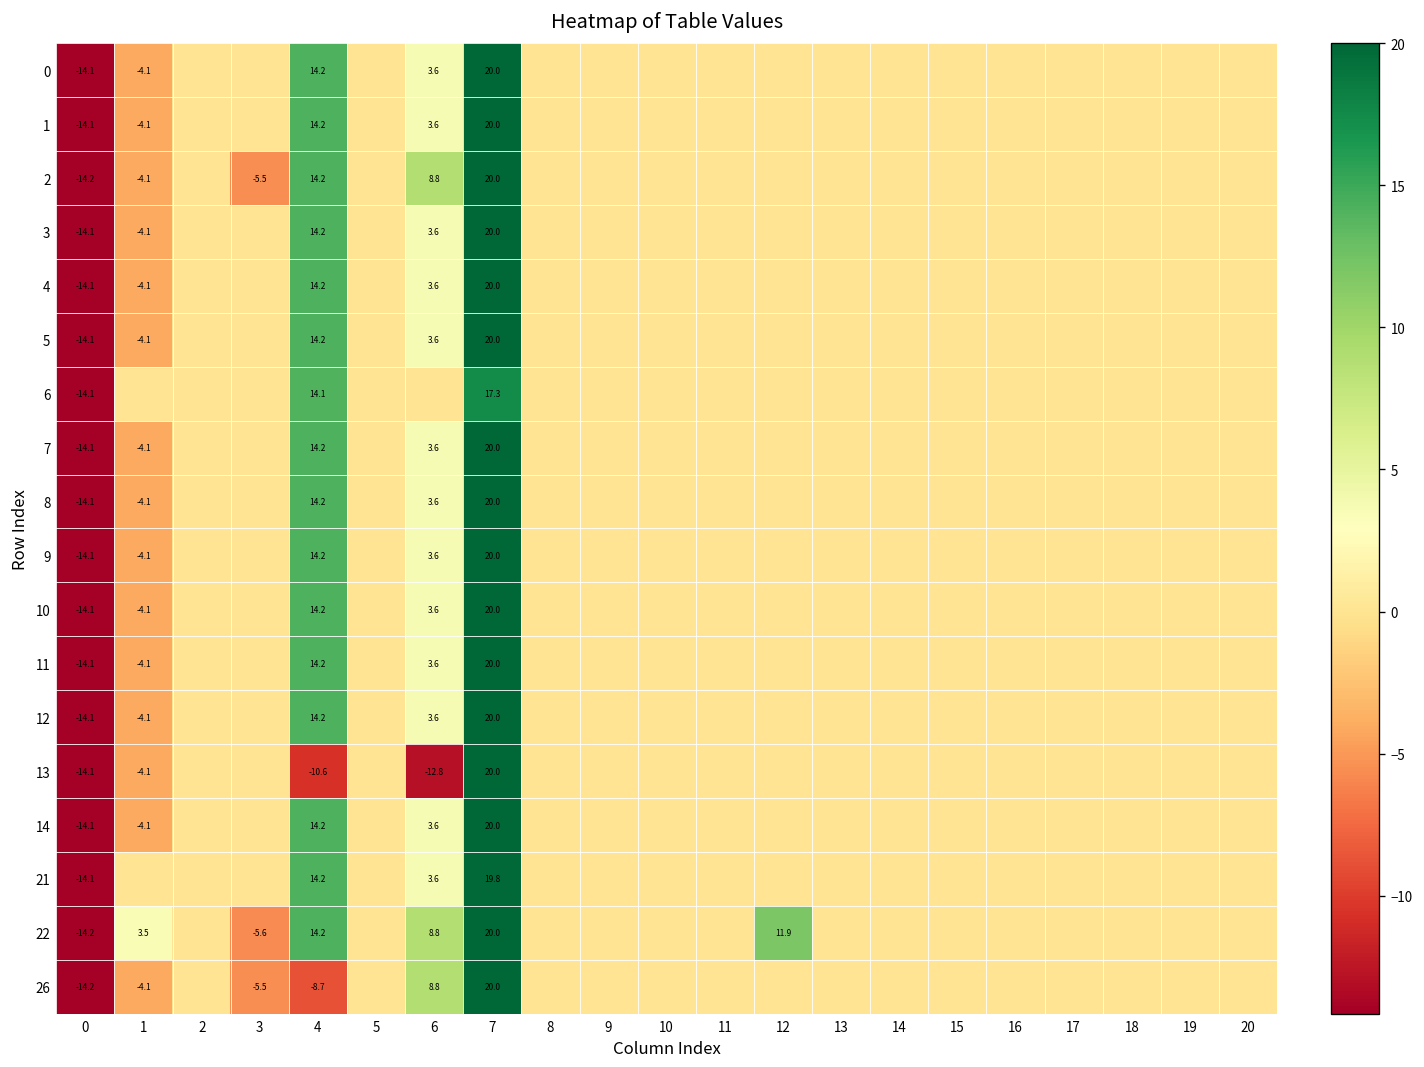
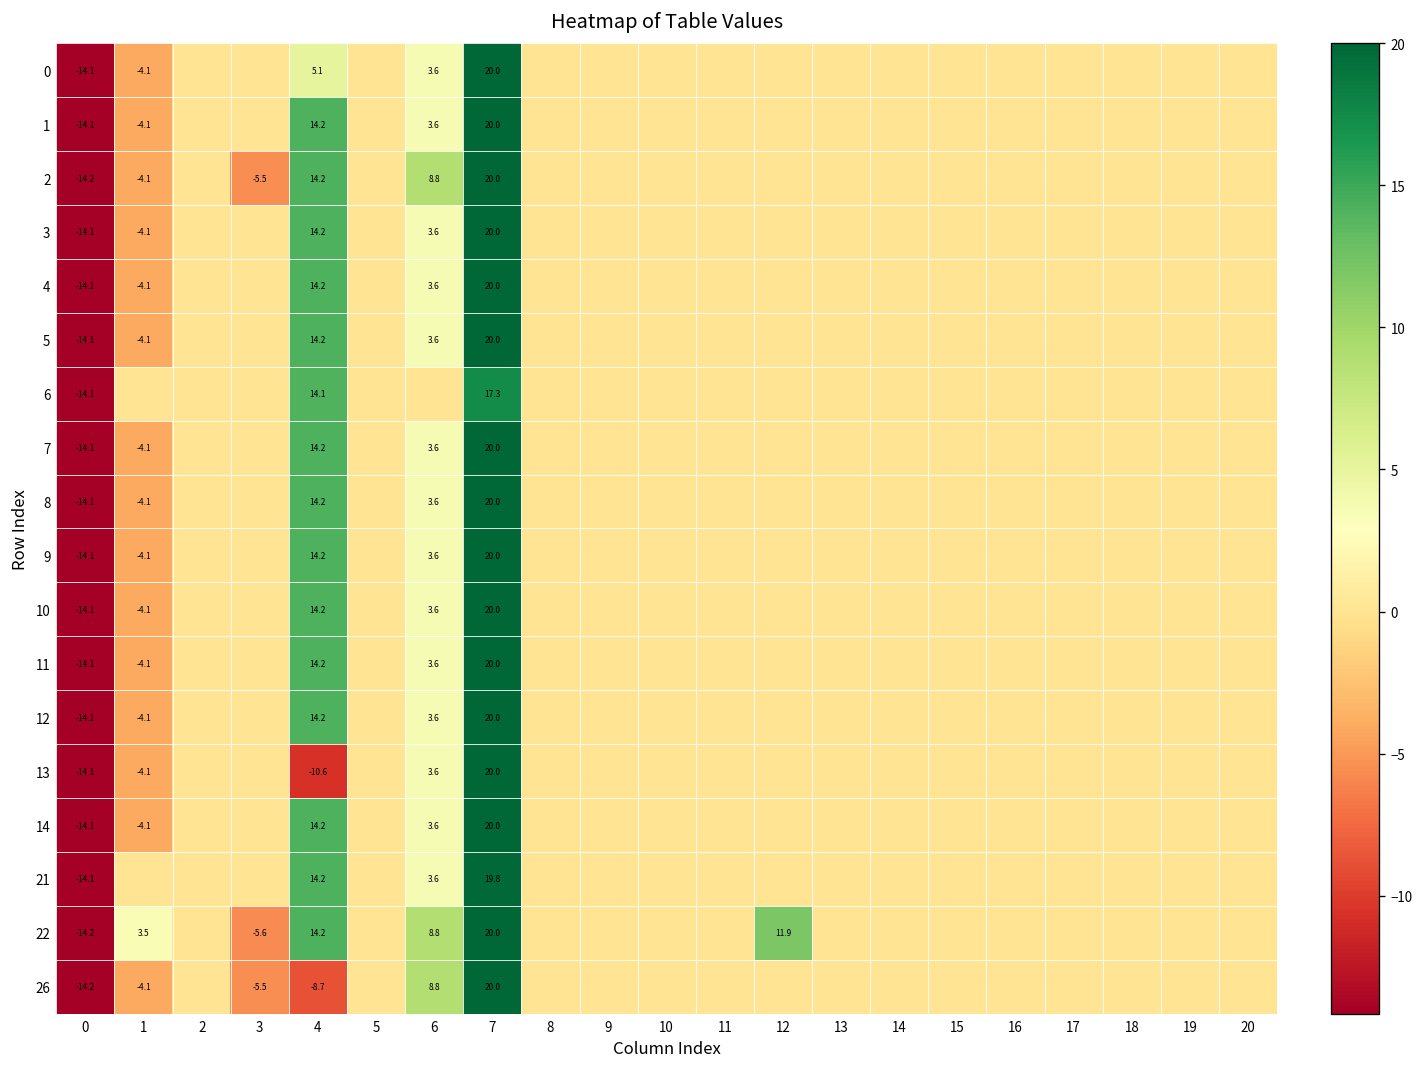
  {
    "0": {
      "0": -14.1,
      "1": -4.1,
-     "4": 14.2,
+     "4": 5.1,
      "6": 3.6,
      "7": 20.0
    },
    "1": {
      "0": -14.1,
      "1": -4.1,
      "4": 14.2,
      "6": 3.6,
      "7": 20.0
    },
    "2": {
      "0": -14.2,
      "1": -4.1,
      "3": -5.5,
      "4": 14.2,
      "6": 8.8,
      "7": 20.0
    },
    "3": {
      "0": -14.1,
      "1": -4.1,
      "4": 14.2,
      "6": 3.6,
      "7": 20.0
    },
    "4": {
      "0": -14.1,
      "1": -4.1,
      "4": 14.2,
      "6": 3.6,
      "7": 20.0
    },
    "5": {
      "0": -14.1,
      "1": -4.1,
      "4": 14.2,
      "6": 3.6,
      "7": 20.0
    },
    "6": {
      "0": -14.1,
      "4": 14.1,
      "7": 17.3
    },
    "7": {
      "0": -14.1,
      "1": -4.1,
      "4": 14.2,
      "6": 3.6,
      "7": 20.0
    },
    "8": {
      "0": -14.1,
      "1": -4.1,
      "4": 14.2,
      "6": 3.6,
      "7": 20.0
    },
    "9": {
      "0": -14.1,
      "1": -4.1,
      "4": 14.2,
      "6": 3.6,
      "7": 20.0
    },
    "10": {
      "0": -14.1,
      "1": -4.1,
      "4": 14.2,
      "6": 3.6,
      "7": 20.0
    },
    "11": {
      "0": -14.1,
      "1": -4.1,
      "4": 14.2,
      "6": 3.6,
      "7": 20.0
    },
    "12": {
      "0": -14.1,
      "1": -4.1,
      "4": 14.2,
      "6": 3.6,
      "7": 20.0
    },
    "13": {
      "0": -14.1,
      "1": -4.1,
      "4": -10.6,
-     "6": -12.8,
+     "6": 3.6,
      "7": 20.0
    },
    "14": {
      "0": -14.1,
      "1": -4.1,
      "4": 14.2,
      "6": 3.6,
      "7": 20.0
    },
    "21": {
      "0": -14.1,
      "4": 14.2,
      "6": 3.6,
      "7": 19.8
    },
    "22": {
      "0": -14.2,
      "1": 3.5,
      "3": -5.6,
      "4": 14.2,
      "6": 8.8,
      "7": 20.0,
      "12": 11.9
    },
    "26": {
      "0": -14.2,
      "1": -4.1,
      "3": -5.5,
      "4": -8.7,
      "6": 8.8,
      "7": 20.0
    }
  }
